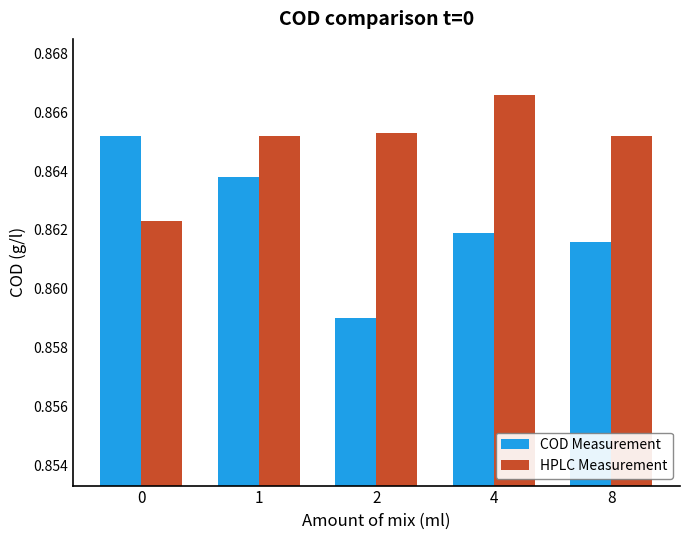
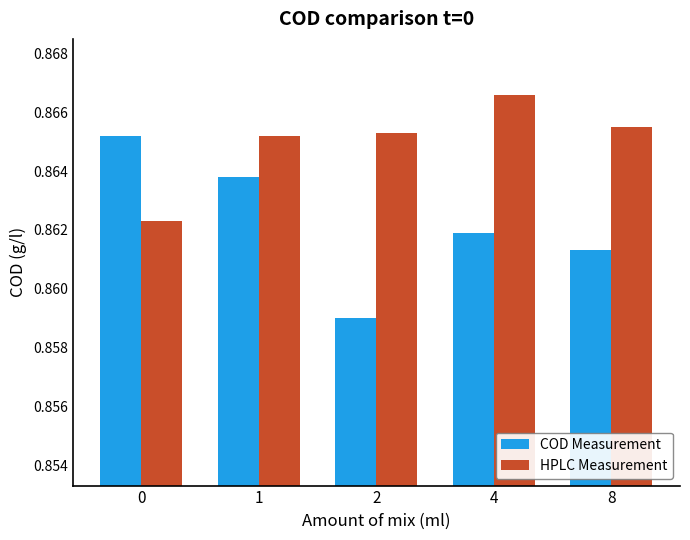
  {
    "COD Measurement": {
      "0": 0.8652,
      "1": 0.8638,
      "2": 0.8590,
      "4": 0.8619,
-     "8": 0.8616
+     "8": 0.8613
    },
    "HPLC Measurement": {
      "0": 0.8623,
      "1": 0.8652,
      "2": 0.8653,
      "4": 0.8666,
-     "8": 0.8652
+     "8": 0.8655
    }
  }
